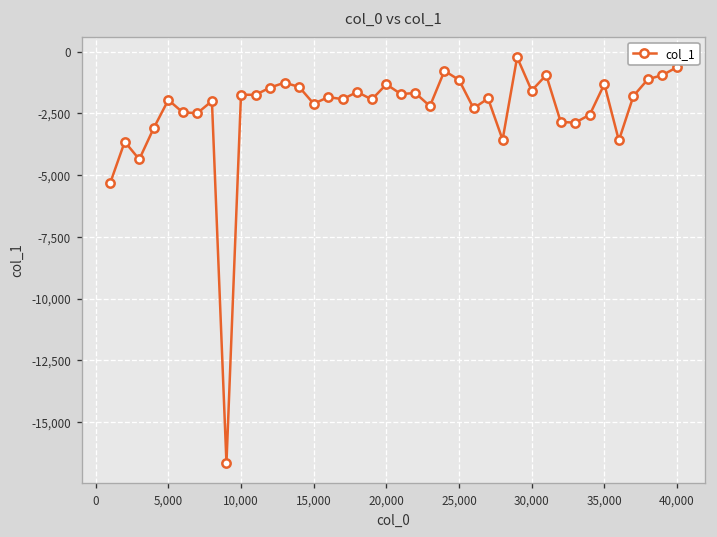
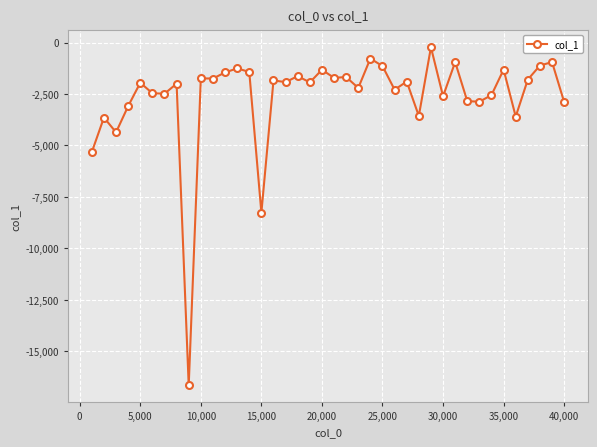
  {
    "5,000": "-2,000",
    "10,000": "-1,700",
-   "15,000": "-2,100",
+   "15,000": "-8,300",
    "20,000": "-1,300",
    "25,000": "-1,100",
-   "30,000": "-1,600",
+   "30,000": "-2,600",
    "35,000": "-1,300",
-   "40,000": "-600"
+   "40,000": "-2,900"
  }
